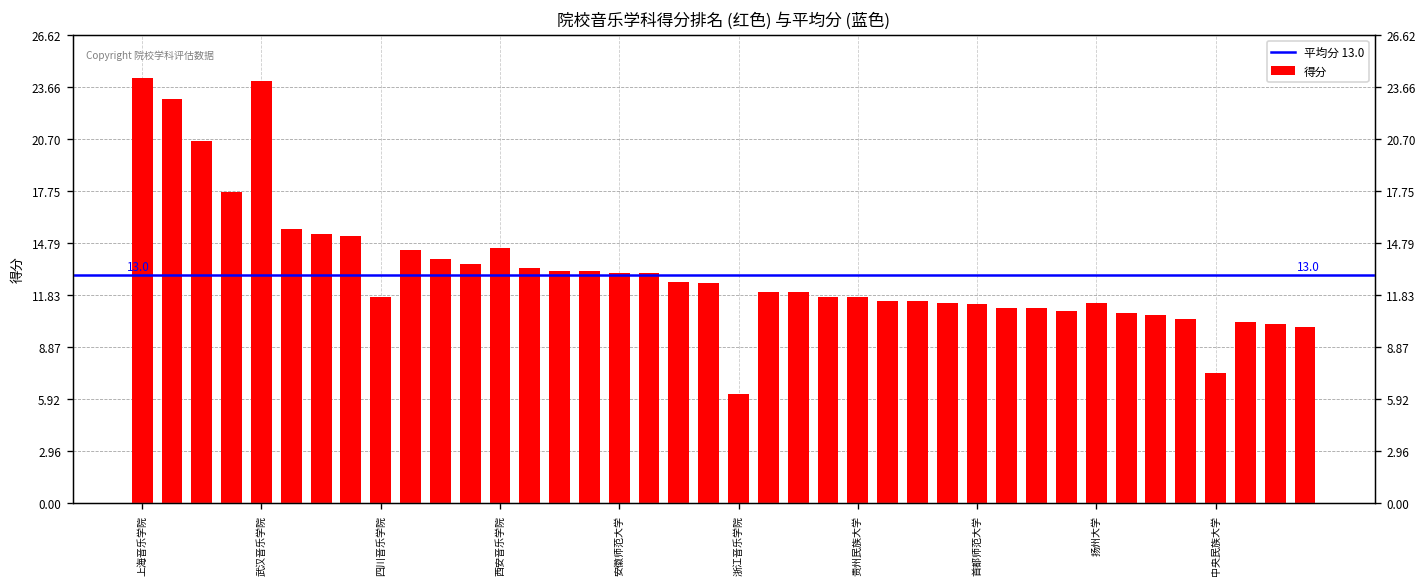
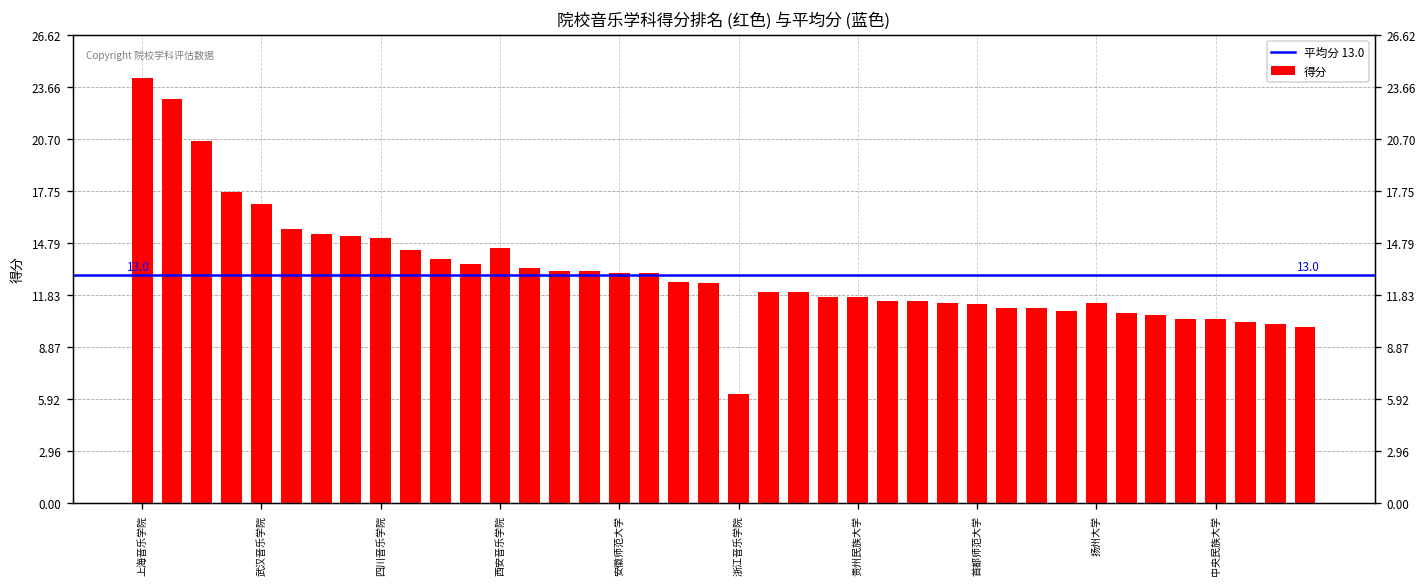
  {
-   "武汉音乐学院": 24,
-   "四川音乐学院": 11.7,
+   "武汉音乐学院": 17,
+   "四川音乐学院": 15.1,
    "西安音乐学院": 14.5,
    "安徽师范大学": 13.1,
    "浙江音乐学院": 6.2,
    "贵州民族大学": 11.7,
    "首都师范大学": 11.3,
    "扬州大学": 11.4,
-   "中央民族大学": 7.4
+   "中央民族大学": 10.5
  }
